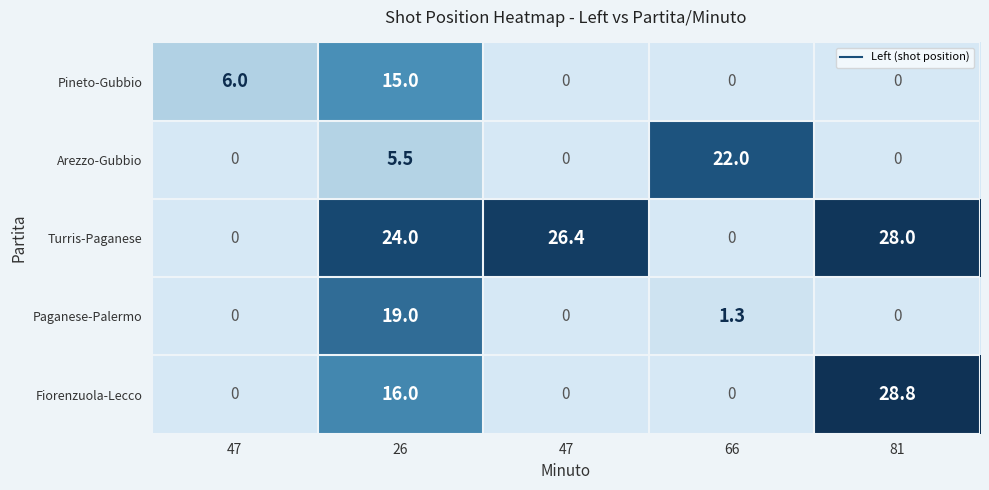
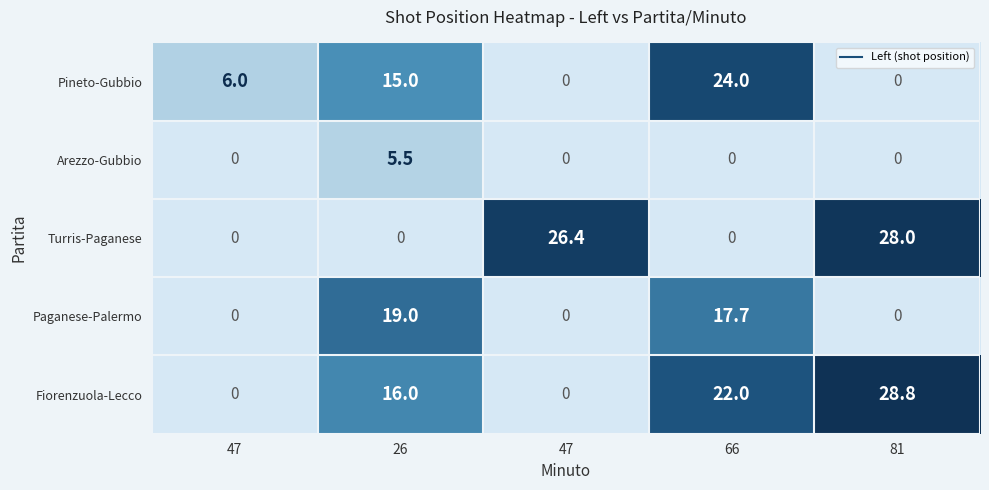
  {
    "Pineto-Gubbio": {
      "26": 15.0,
-     "66": 0,
+     "66": 24.0,
      "81": 0
    },
    "Arezzo-Gubbio": {
      "26": 5.5,
-     "66": 22.0,
+     "66": 0,
      "81": 0
    },
    "Turris-Paganese": {
-     "26": 24.0,
+     "26": 0,
      "66": 0,
      "81": 28.0
    },
    "Paganese-Palermo": {
      "26": 19.0,
-     "66": 1.3,
+     "66": 17.7,
      "81": 0
    },
    "Fiorenzuola-Lecco": {
      "26": 16.0,
-     "66": 0,
+     "66": 22.0,
      "81": 28.8
    }
  }
